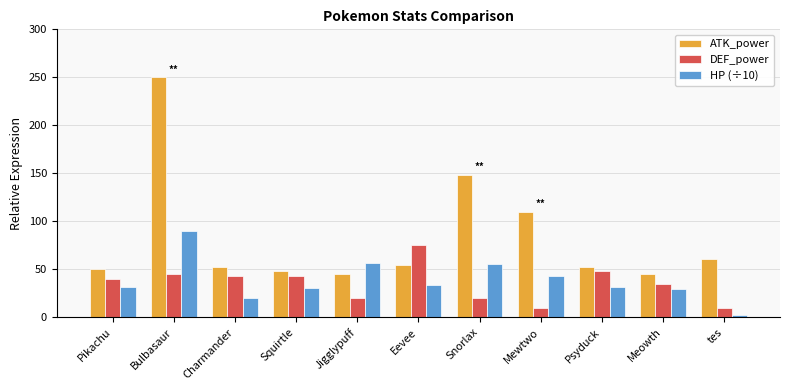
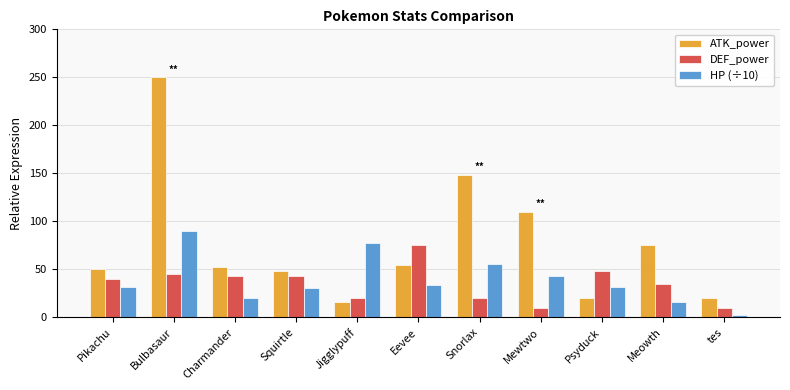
  {
    "ATK_power": {
      "Pikachu": 50,
      "Bulbasaur": 250,
      "Charmander": 50,
      "Squirtle": 50,
-     "Jigglypuff": 50,
+     "Jigglypuff": 20,
      "Eevee": 60,
      "Snorlax": 150,
      "Mewtwo": 110,
-     "Psyduck": 50,
-     "Meowth": 50,
-     "tes": 60
+     "Psyduck": 20,
+     "Meowth": 80,
+     "tes": 20
    },
    "DEF_power": {
      "Pikachu": 40,
      "Bulbasaur": 50,
      "Charmander": 40,
      "Squirtle": 40,
      "Jigglypuff": 20,
      "Eevee": 80,
      "Snorlax": 20,
      "Mewtwo": 10,
      "Psyduck": 50,
      "Meowth": 40,
      "tes": 10
    },
    "HP (÷10)": {
      "Pikachu": 30,
      "Bulbasaur": 90,
      "Charmander": 20,
      "Squirtle": 30,
-     "Jigglypuff": 60,
+     "Jigglypuff": 80,
      "Eevee": 30,
      "Snorlax": 60,
      "Mewtwo": 40,
      "Psyduck": 30,
-     "Meowth": 30
+     "Meowth": 20
    }
  }
